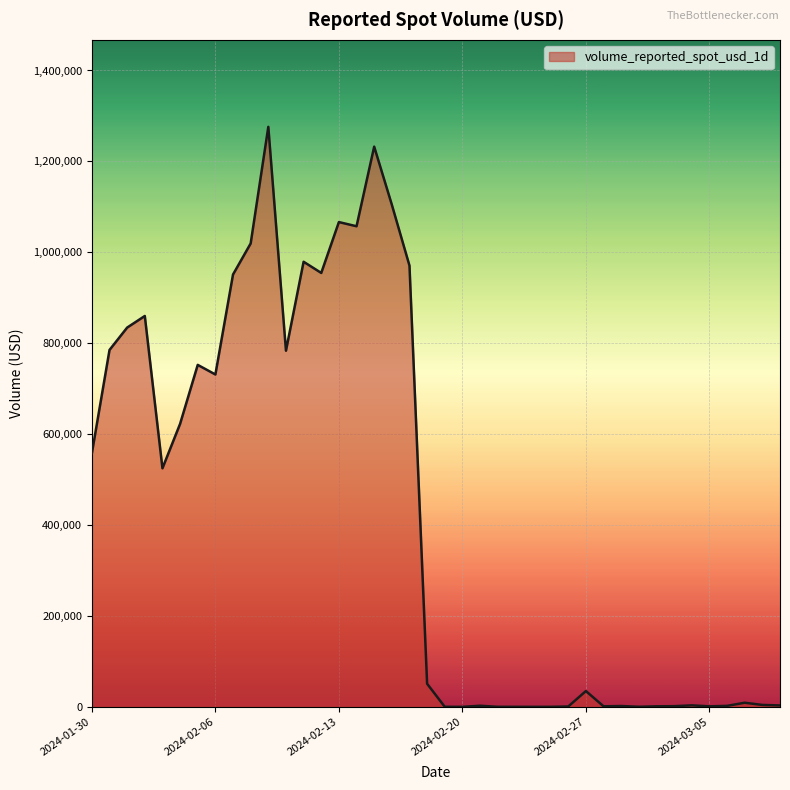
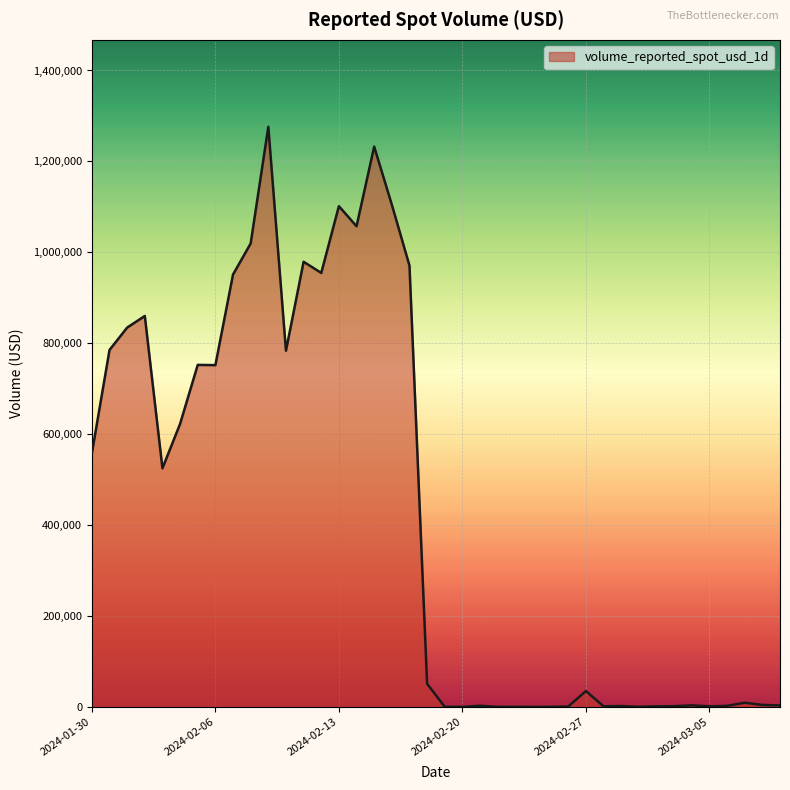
  {
    "2024-01-30": "560,000",
-   "2024-02-06": "730,000",
-   "2024-02-13": "1,070,000",
+   "2024-02-06": "750,000",
+   "2024-02-13": "1,100,000",
    "2024-02-20": "0",
    "2024-02-27": "30,000",
    "2024-03-05": "0"
  }
